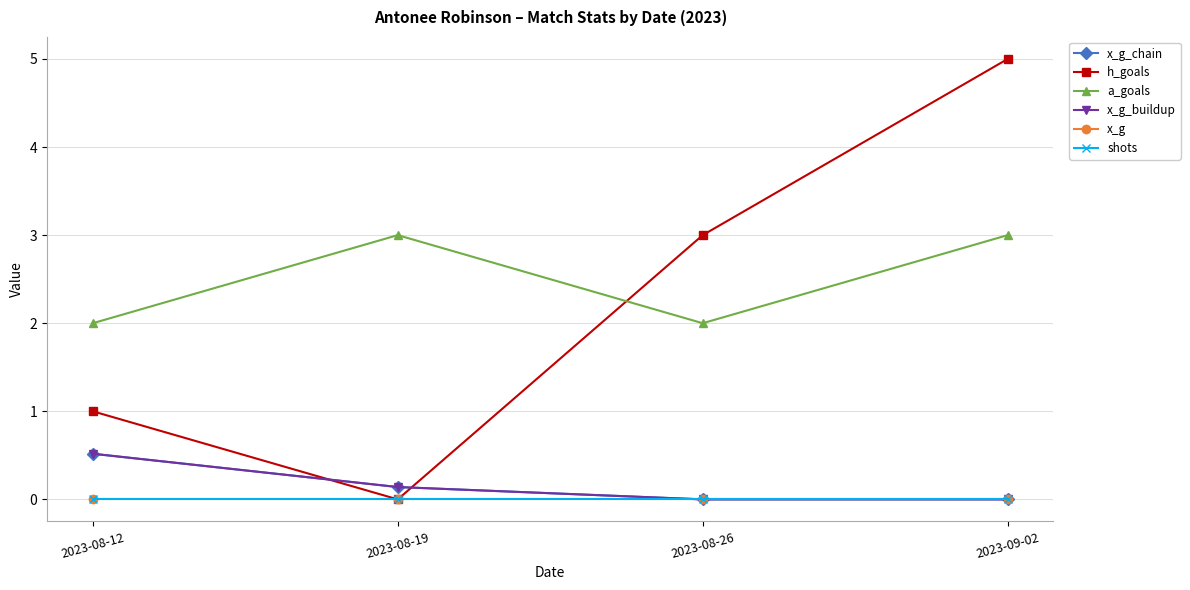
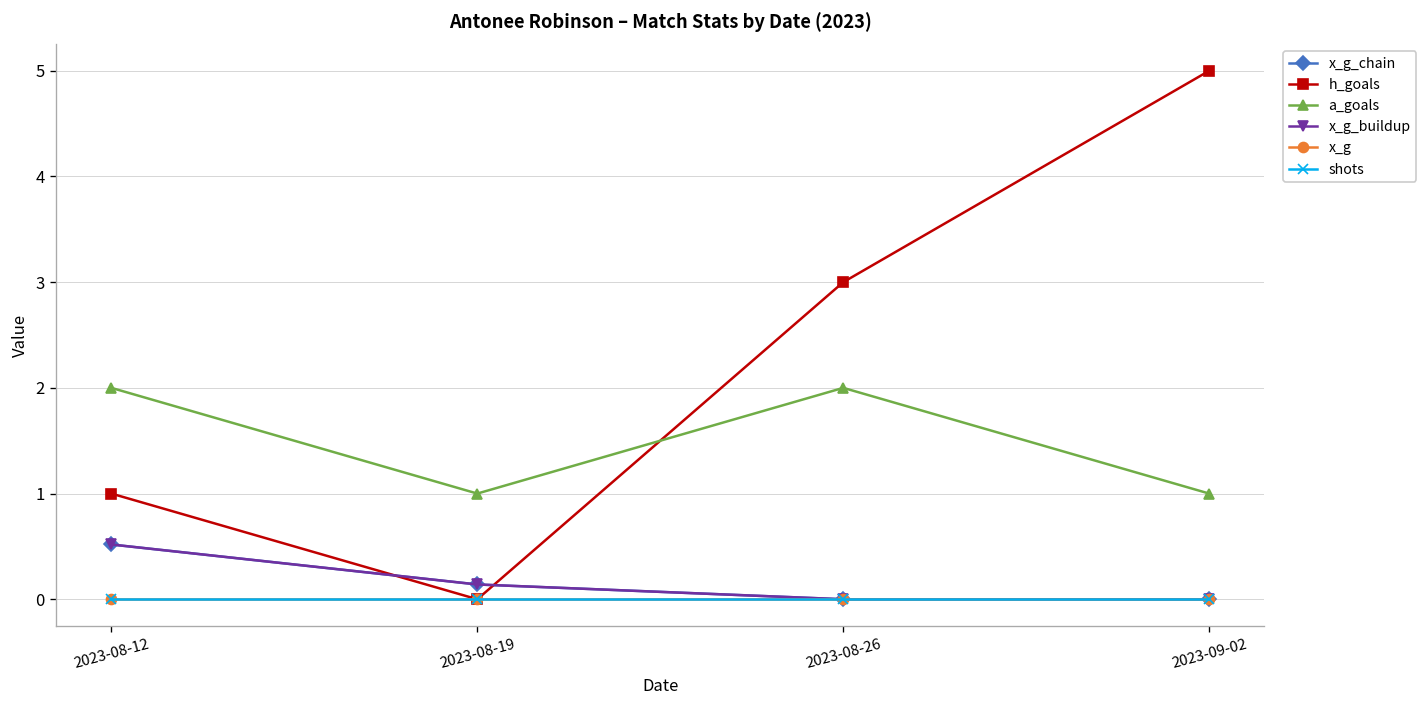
  {
    "x_g_buildup": {
      "2023-08-12": 0.5,
      "2023-08-19": 0.1
    },
    "h_goals": {
      "2023-08-12": 1,
      "2023-08-26": 3,
      "2023-09-02": 5
    },
    "a_goals": {
      "2023-08-12": 2,
-     "2023-08-19": 3,
+     "2023-08-19": 1,
      "2023-08-26": 2,
-     "2023-09-02": 3
+     "2023-09-02": 1
    },
    "shots": {
      "2023-08-12": 0
    }
  }
